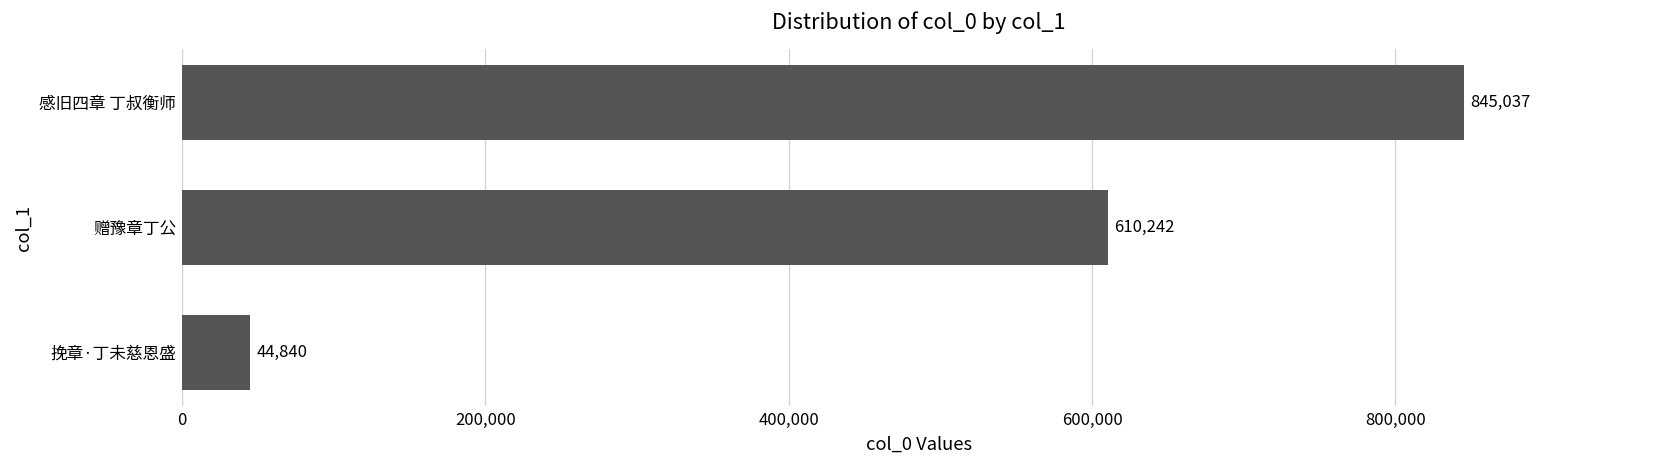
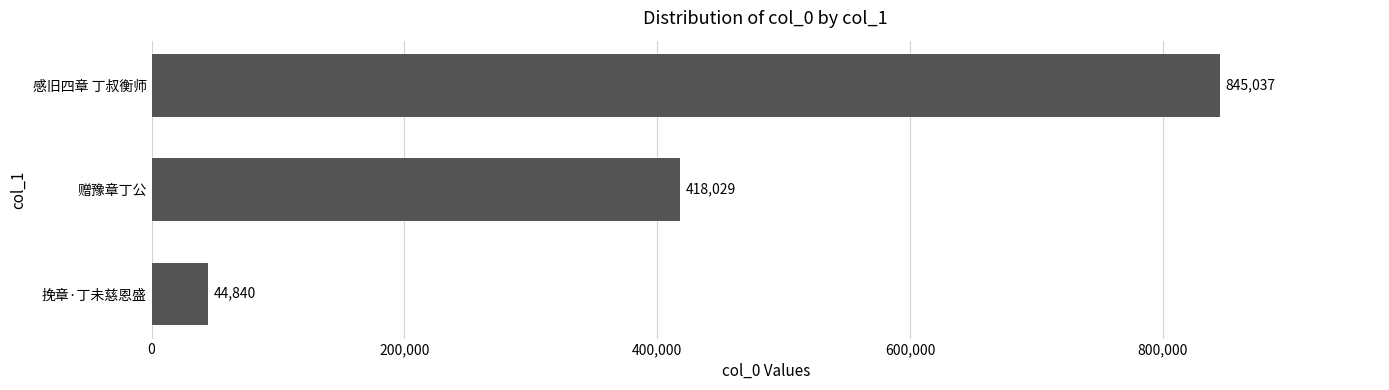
  {
    "感旧四章 丁叔衡师": "845,037",
-   "赠豫章丁公": "610,242",
+   "赠豫章丁公": "418,029",
    "挽章·丁未慈恩盛": "44,840"
  }
